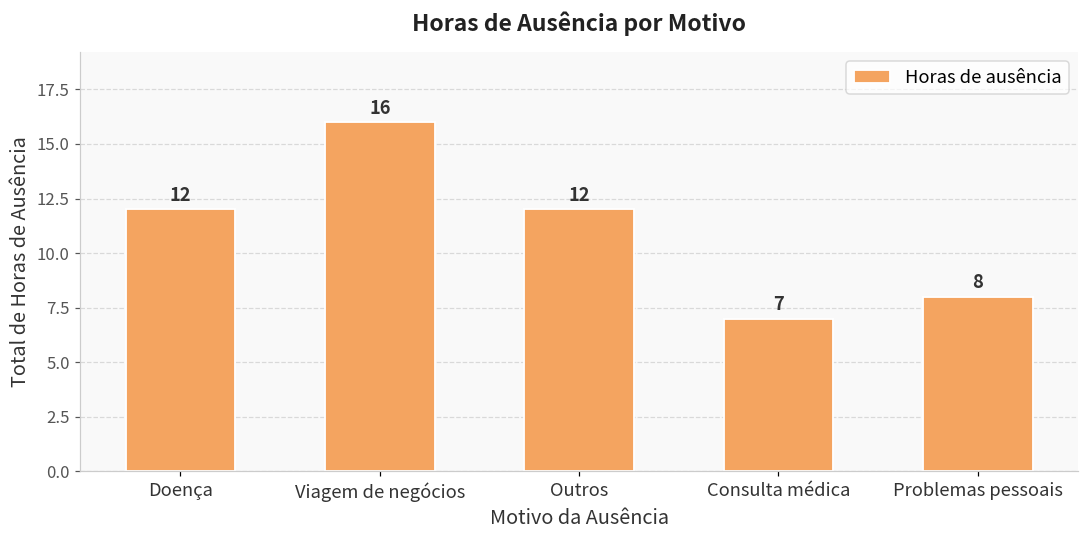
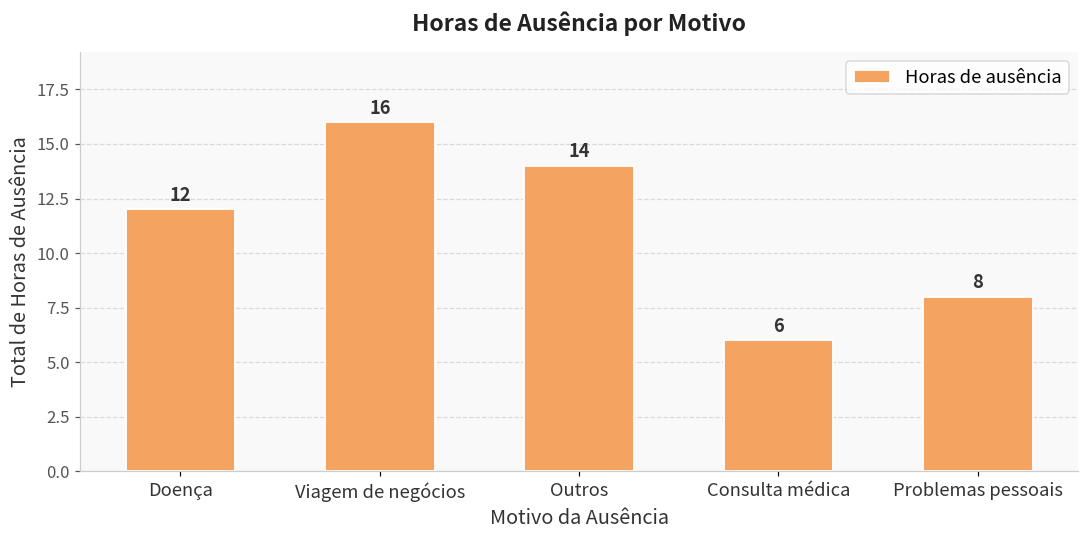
  {
    "Doença": 12,
    "Viagem de negócios": 16,
-   "Outros": 12,
-   "Consulta médica": 7,
+   "Outros": 14,
+   "Consulta médica": 6,
    "Problemas pessoais": 8
  }
